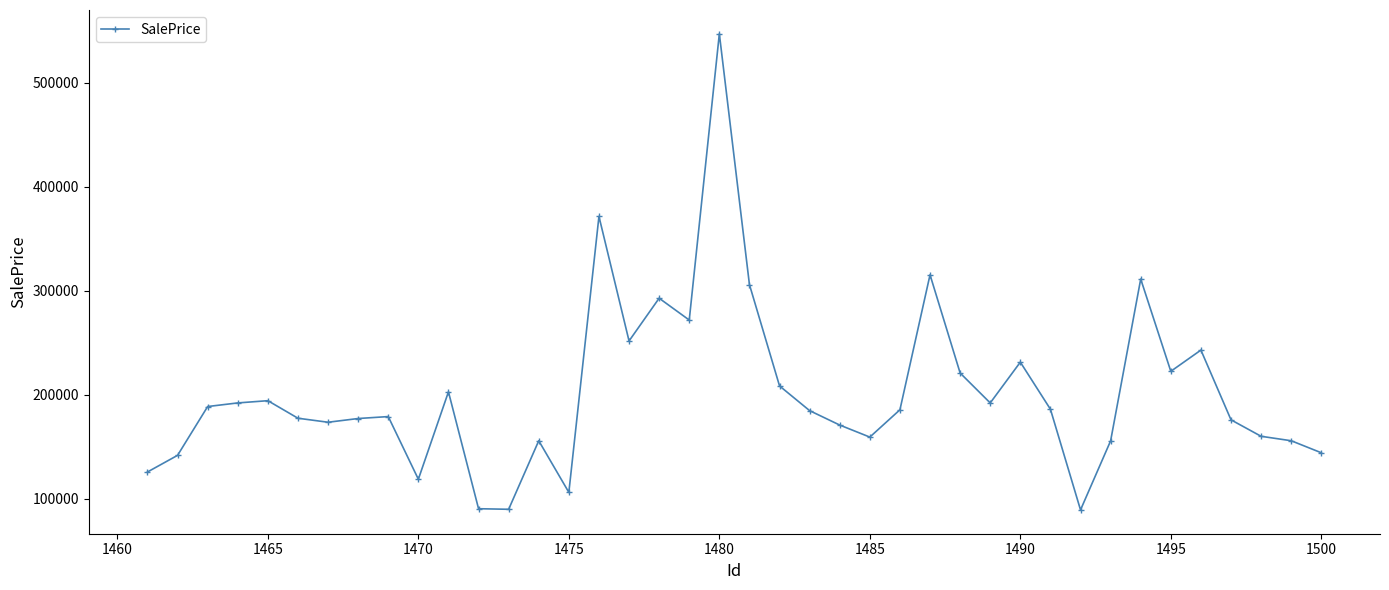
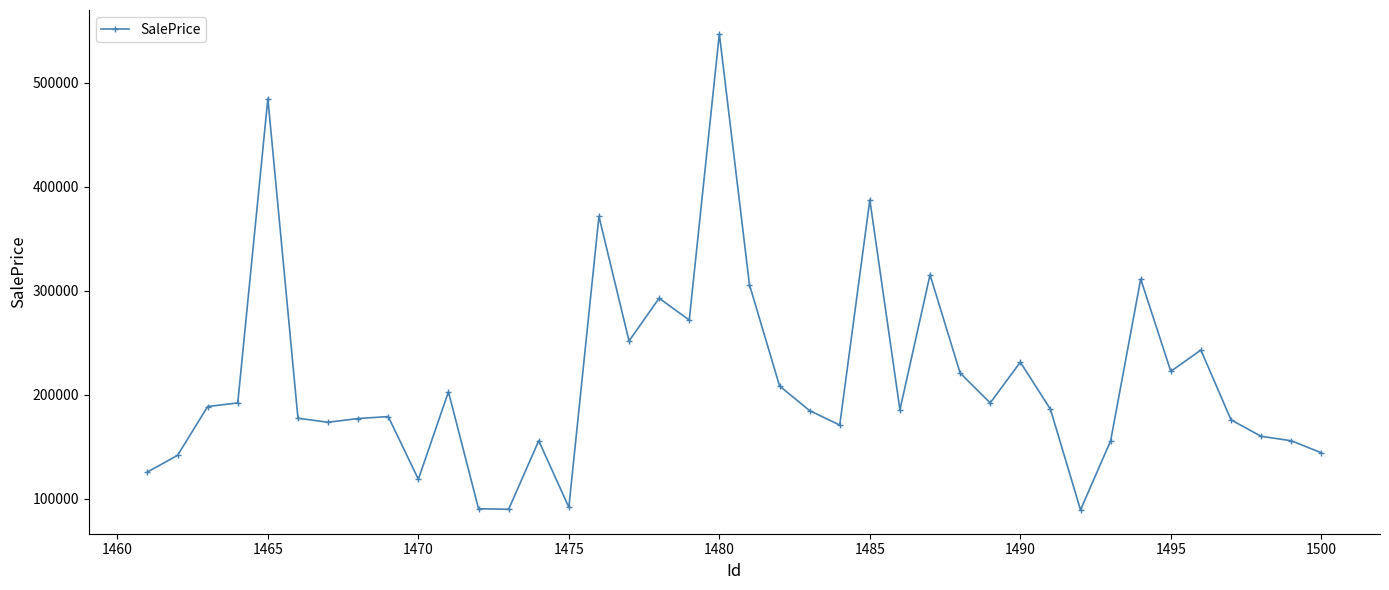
  {
-   "1465": 194000,
+   "1465": 485000,
    "1470": 119000,
-   "1475": 106000,
+   "1475": 92000,
    "1480": 547000,
-   "1485": 159000,
+   "1485": 388000,
    "1490": 232000,
    "1495": 223000,
    "1500": 144000
  }
